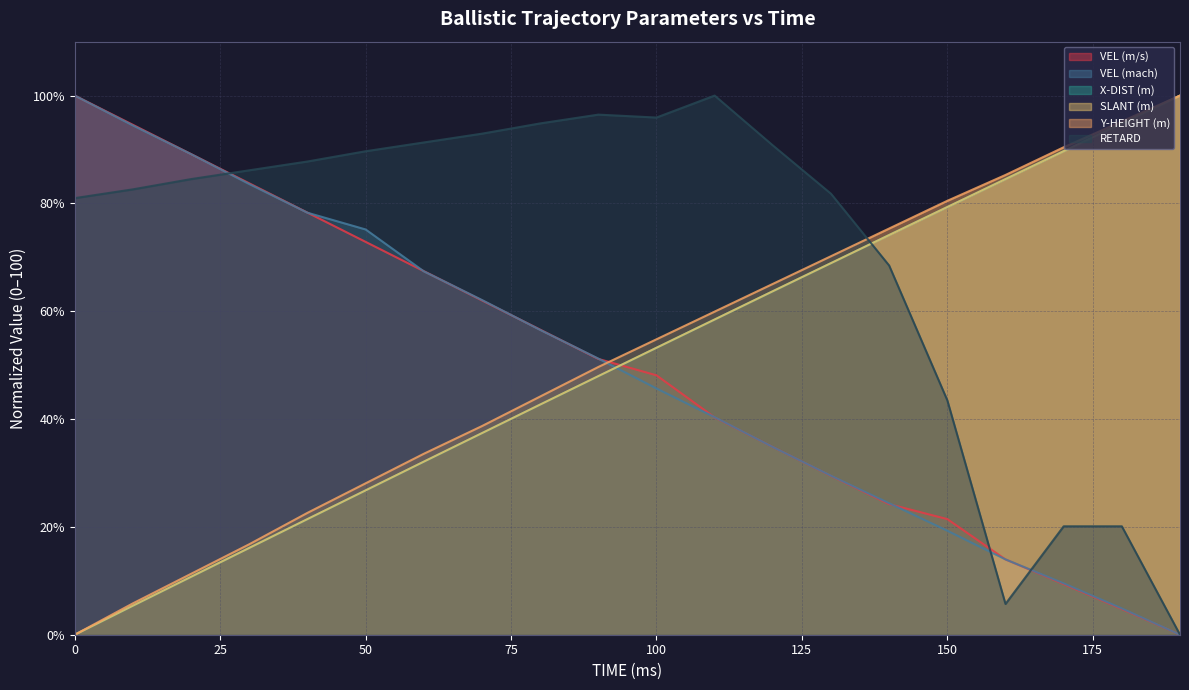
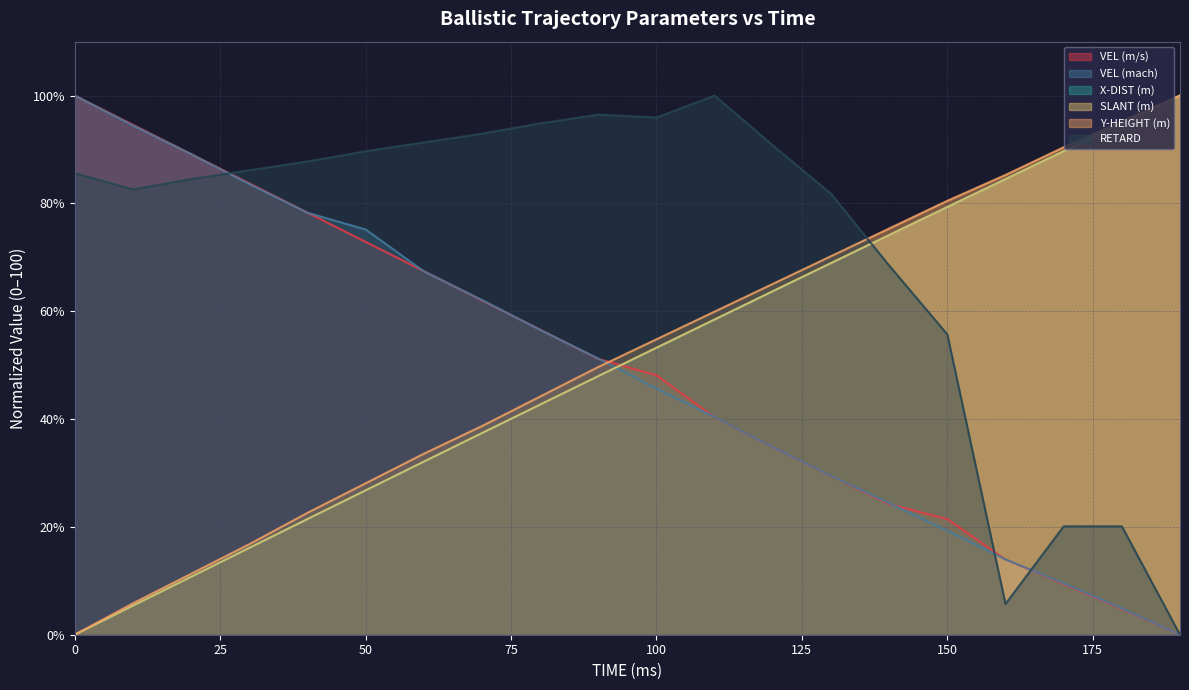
  {
    "VEL (m/s)": {
      "50": "73%",
      "100": "48%",
      "150": "21%"
    },
    "VEL (mach)": {
      "50": "75%",
      "100": "46%",
      "150": "19%"
    },
    "RETARD": {
-     "0": "81%",
+     "0": "86%",
      "50": "90%",
      "100": "96%",
-     "150": "43%"
+     "150": "56%"
    }
  }
